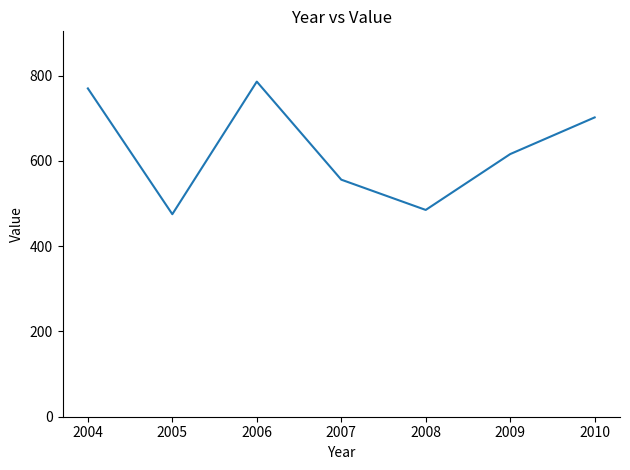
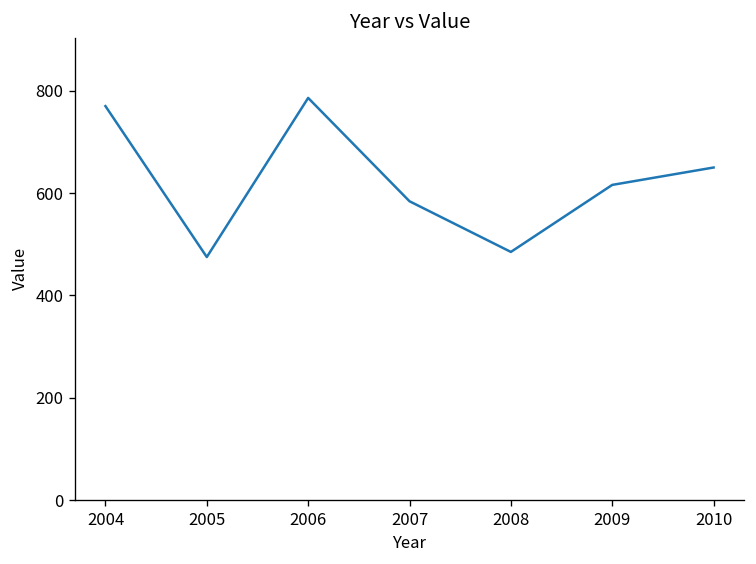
  {
    "2004": 770,
    "2005": 480,
    "2006": 790,
-   "2007": 560,
+   "2007": 580,
    "2008": 490,
    "2009": 620,
-   "2010": 700
+   "2010": 650
  }
